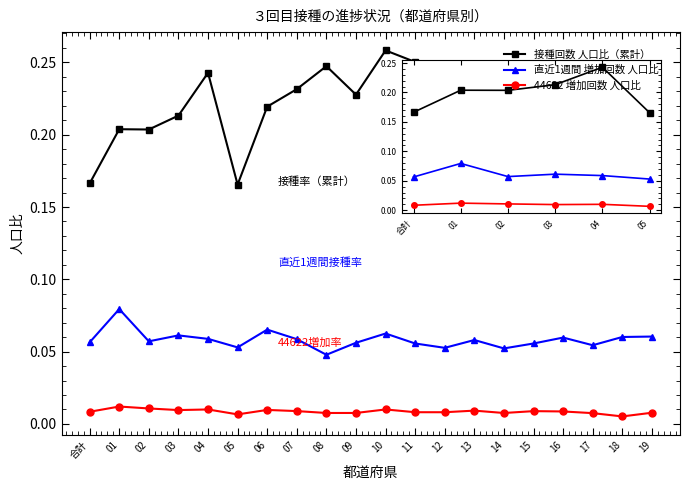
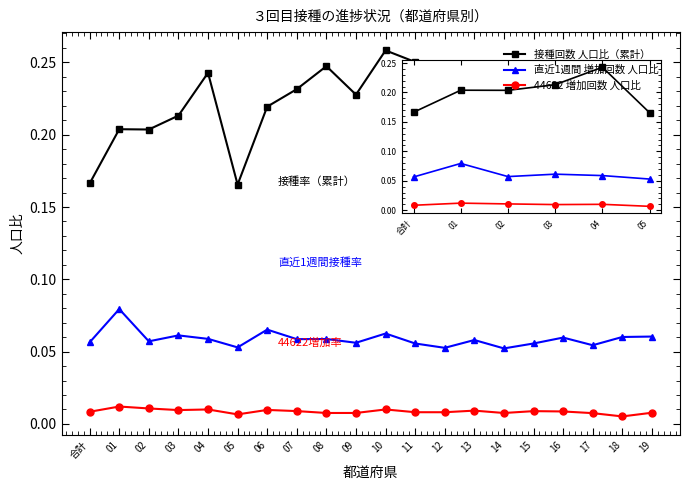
  {
    "接種回数 人口比（累計）": {
      "合計": 0.166,
      "01": 0.204,
      "02": 0.204,
      "03": 0.213,
      "04": 0.243,
      "05": 0.166,
      "06": 0.219,
      "07": 0.232,
      "08": 0.247,
      "09": 0.228,
      "10": 0.258,
      "11": 0.250,
      "12": 0.208,
      "13": 0.227,
      "14": 0.186,
      "15": 0.188,
      "16": 0.241,
      "17": 0.234,
      "18": 0.224,
      "19": 0.248
    },
    "直近1週間 増加回数 人口比": {
      "合計": 0.056,
      "01": 0.079,
      "02": 0.057,
      "03": 0.061,
      "04": 0.059,
      "05": 0.053,
      "06": 0.065,
-     "08": 0.048,
+     "08": 0.059,
      "09": 0.056,
      "10": 0.063,
      "11": 0.056,
      "12": 0.053,
      "13": 0.058,
      "14": 0.052,
      "15": 0.056,
      "16": 0.060,
      "17": 0.054,
      "18": 0.060,
      "19": 0.060
    },
    "44622 増加回数 人口比": {
      "合計": 0.008,
      "01": 0.012,
      "02": 0.011,
      "03": 0.010,
      "04": 0.010,
      "05": 0.007,
      "06": 0.010,
      "07": 0.009,
      "08": 0.008,
      "09": 0.008,
      "10": 0.010,
      "11": 0.008,
      "12": 0.008,
      "13": 0.009,
      "14": 0.008,
      "15": 0.009,
      "16": 0.009,
      "17": 0.007,
      "18": 0.005,
      "19": 0.008
    }
  }
